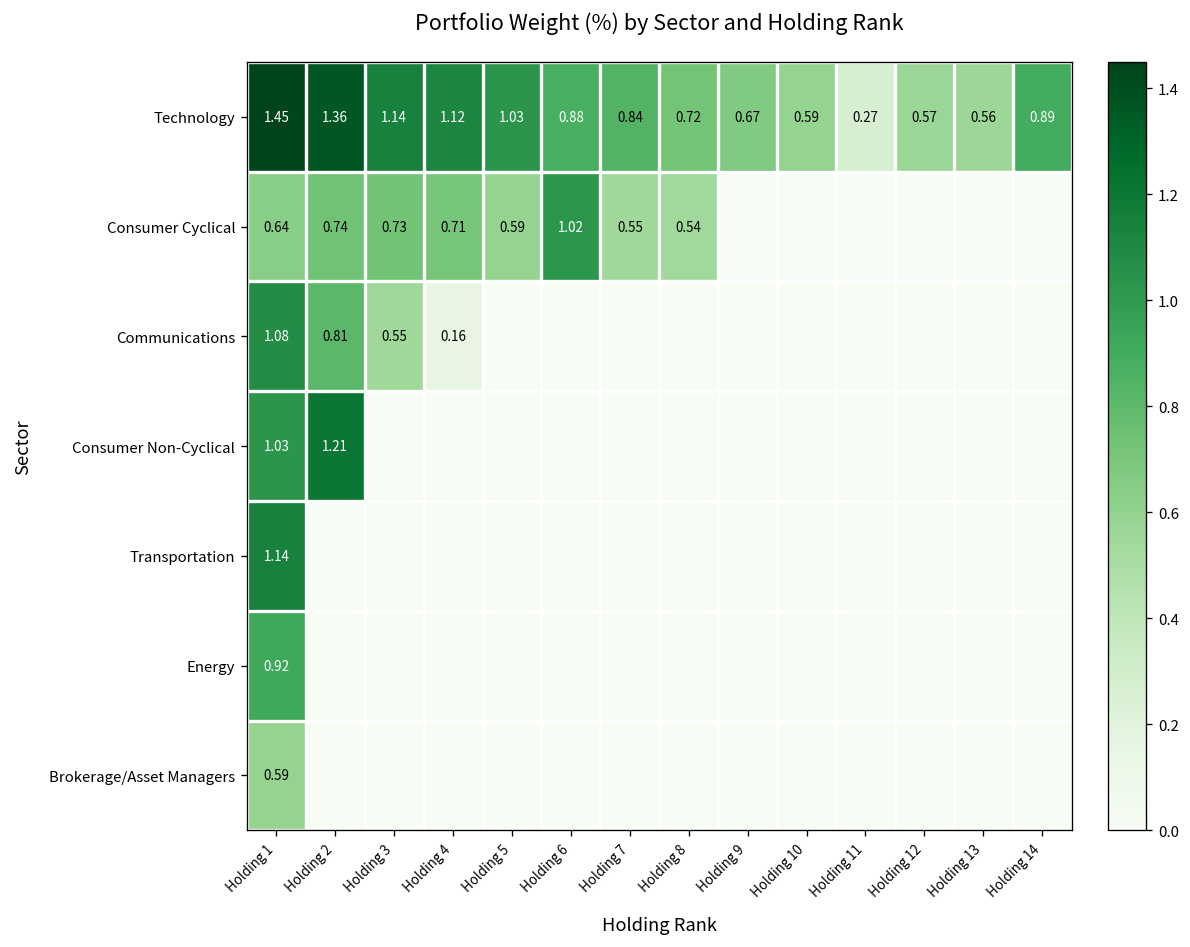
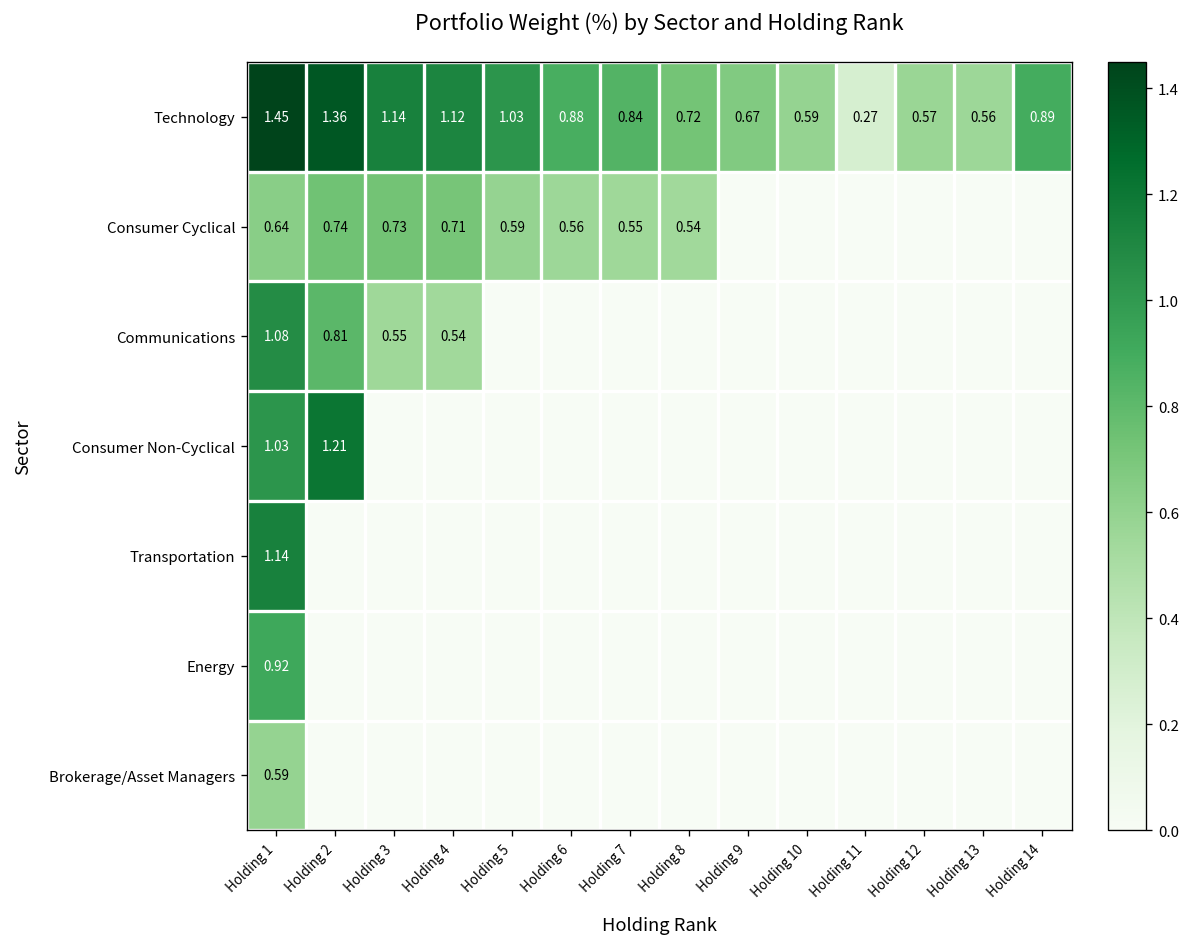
  {
    "Technology": {
      "Holding 1": 1.45,
      "Holding 2": 1.36,
      "Holding 3": 1.14,
      "Holding 4": 1.12,
      "Holding 5": 1.03,
      "Holding 6": 0.88,
      "Holding 7": 0.84,
      "Holding 8": 0.72,
      "Holding 9": 0.67,
      "Holding 10": 0.59,
      "Holding 11": 0.27,
      "Holding 12": 0.57,
      "Holding 13": 0.56,
      "Holding 14": 0.89
    },
    "Consumer Cyclical": {
      "Holding 1": 0.64,
      "Holding 2": 0.74,
      "Holding 3": 0.73,
      "Holding 4": 0.71,
      "Holding 5": 0.59,
-     "Holding 6": 1.02,
+     "Holding 6": 0.56,
      "Holding 7": 0.55,
      "Holding 8": 0.54
    },
    "Communications": {
      "Holding 1": 1.08,
      "Holding 2": 0.81,
      "Holding 3": 0.55,
-     "Holding 4": 0.16
+     "Holding 4": 0.54
    },
    "Consumer Non-Cyclical": {
      "Holding 1": 1.03,
      "Holding 2": 1.21
    },
    "Transportation": {
      "Holding 1": 1.14
    },
    "Energy": {
      "Holding 1": 0.92
    },
    "Brokerage/Asset Managers": {
      "Holding 1": 0.59
    }
  }
